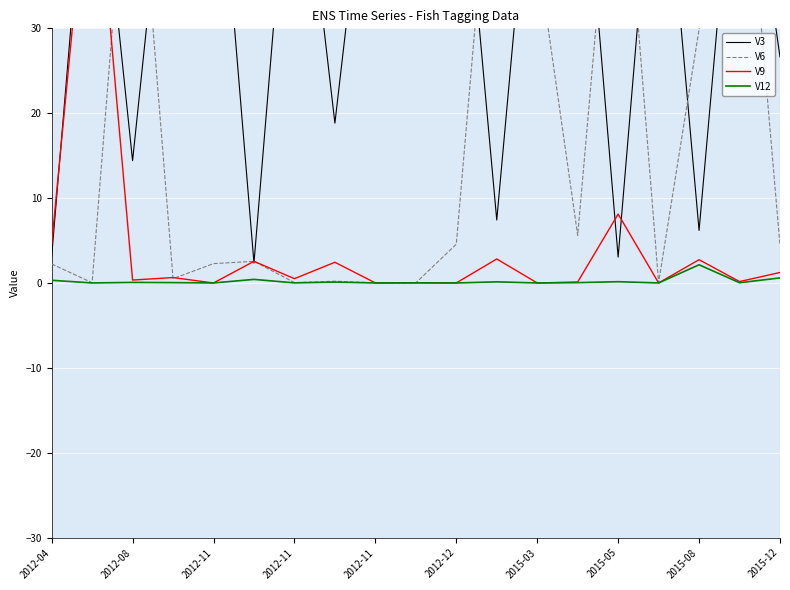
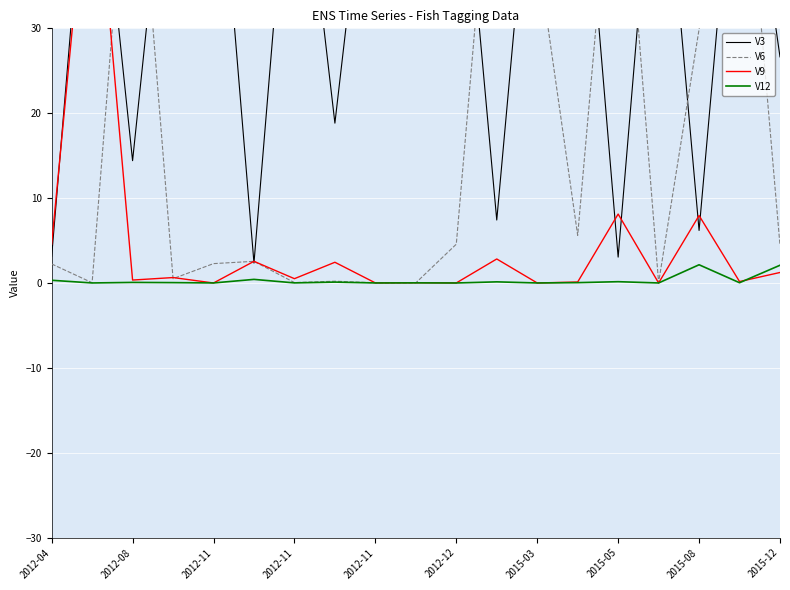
  {
    "V3": {
      "2012-04": 3,
      "2012-08": 14,
      "2015-05": 3,
      "2015-08": 6,
      "2015-12": 27
    },
    "V6": {
      "2012-04": 2,
      "2012-12": 5,
      "2015-08": 30,
      "2015-12": 4
    },
    "V9": {
      "2012-04": 5,
      "2015-05": 8,
-     "2015-08": 3,
+     "2015-08": 8,
      "2015-12": 1
    },
    "V12": {
      "2012-04": 0,
      "2015-05": 0,
      "2015-08": 2,
-     "2015-12": 1
+     "2015-12": 2
    }
  }
